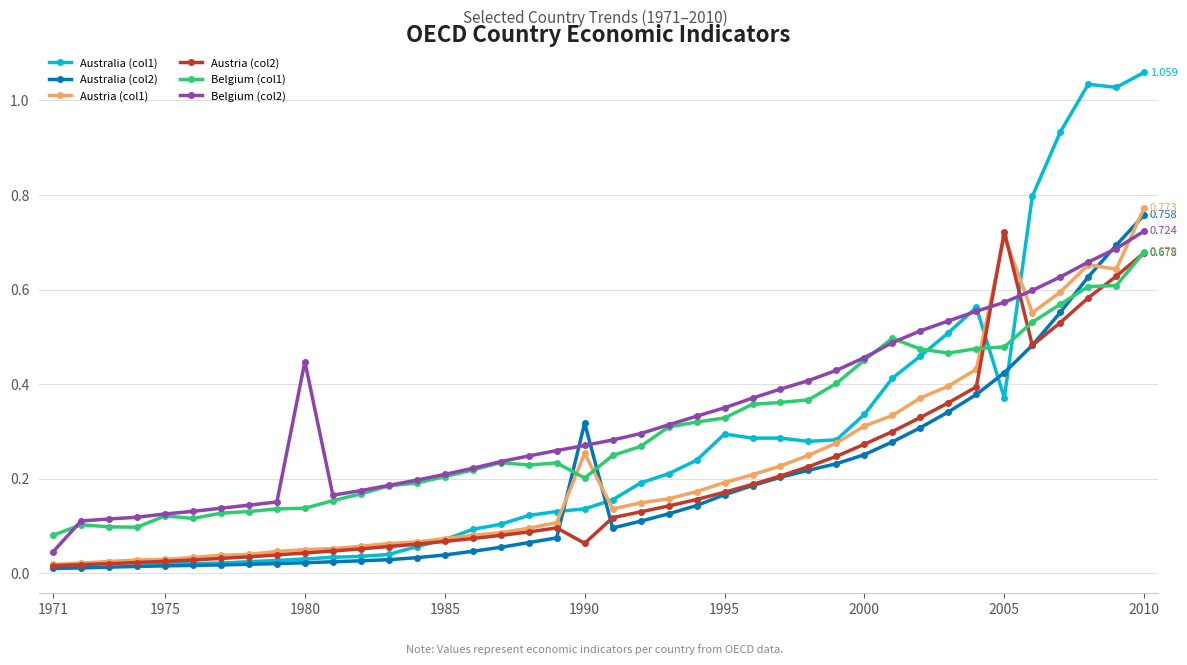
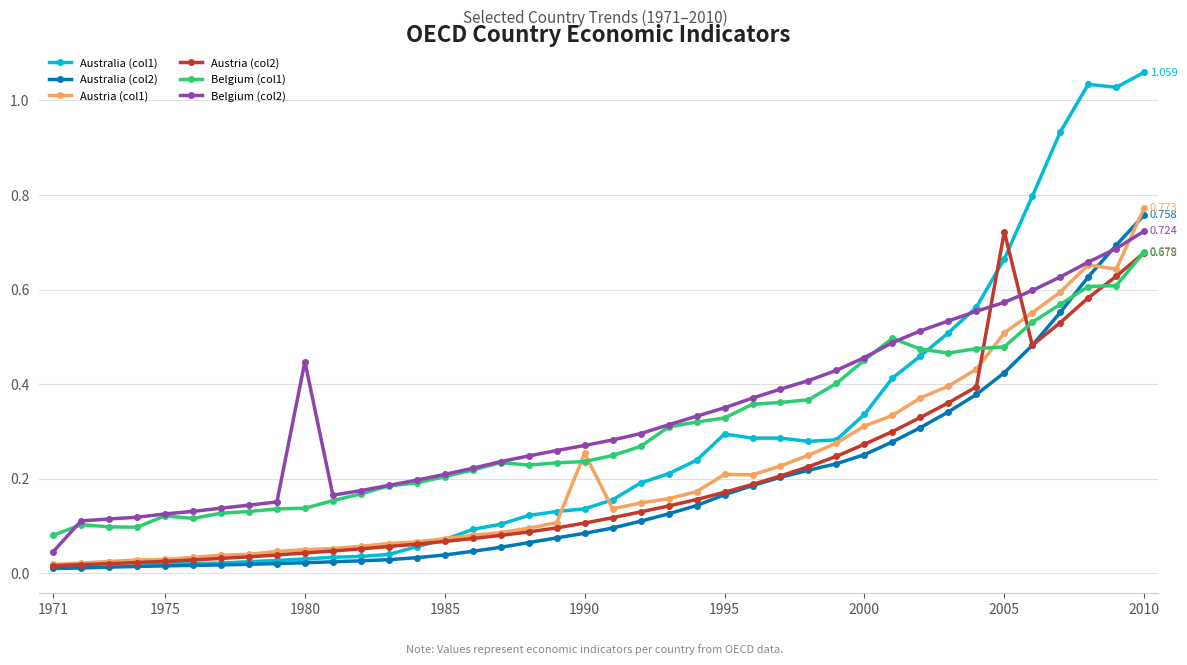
  {
    "Australia (col1)": {
      "1980": 0.03,
      "1990": 0.14,
      "1995": 0.29,
      "2000": 0.34,
-     "2005": 0.37
+     "2005": 0.66
    },
    "Australia (col2)": {
      "1975": 0.02,
      "1980": 0.02,
      "1985": 0.04,
-     "1990": 0.32,
+     "1990": 0.08,
      "2000": 0.25,
      "2005": 0.42
    },
    "Austria (col1)": {
      "1980": 0.05,
      "1990": 0.25,
-     "1995": 0.19,
+     "1995": 0.21,
      "2000": 0.31,
-     "2005": 0.71
+     "2005": 0.51
    },
    "Austria (col2)": {
      "1980": 0.04,
-     "1990": 0.06,
+     "1990": 0.11,
      "2000": 0.27,
      "2005": 0.72
    },
    "Belgium (col1)": {
      "1971": 0.08,
      "1980": 0.14,
-     "1990": 0.20,
+     "1990": 0.24,
      "1995": 0.33,
      "2005": 0.48
    },
    "Belgium (col2)": {
      "2010": 0.724
    }
  }
